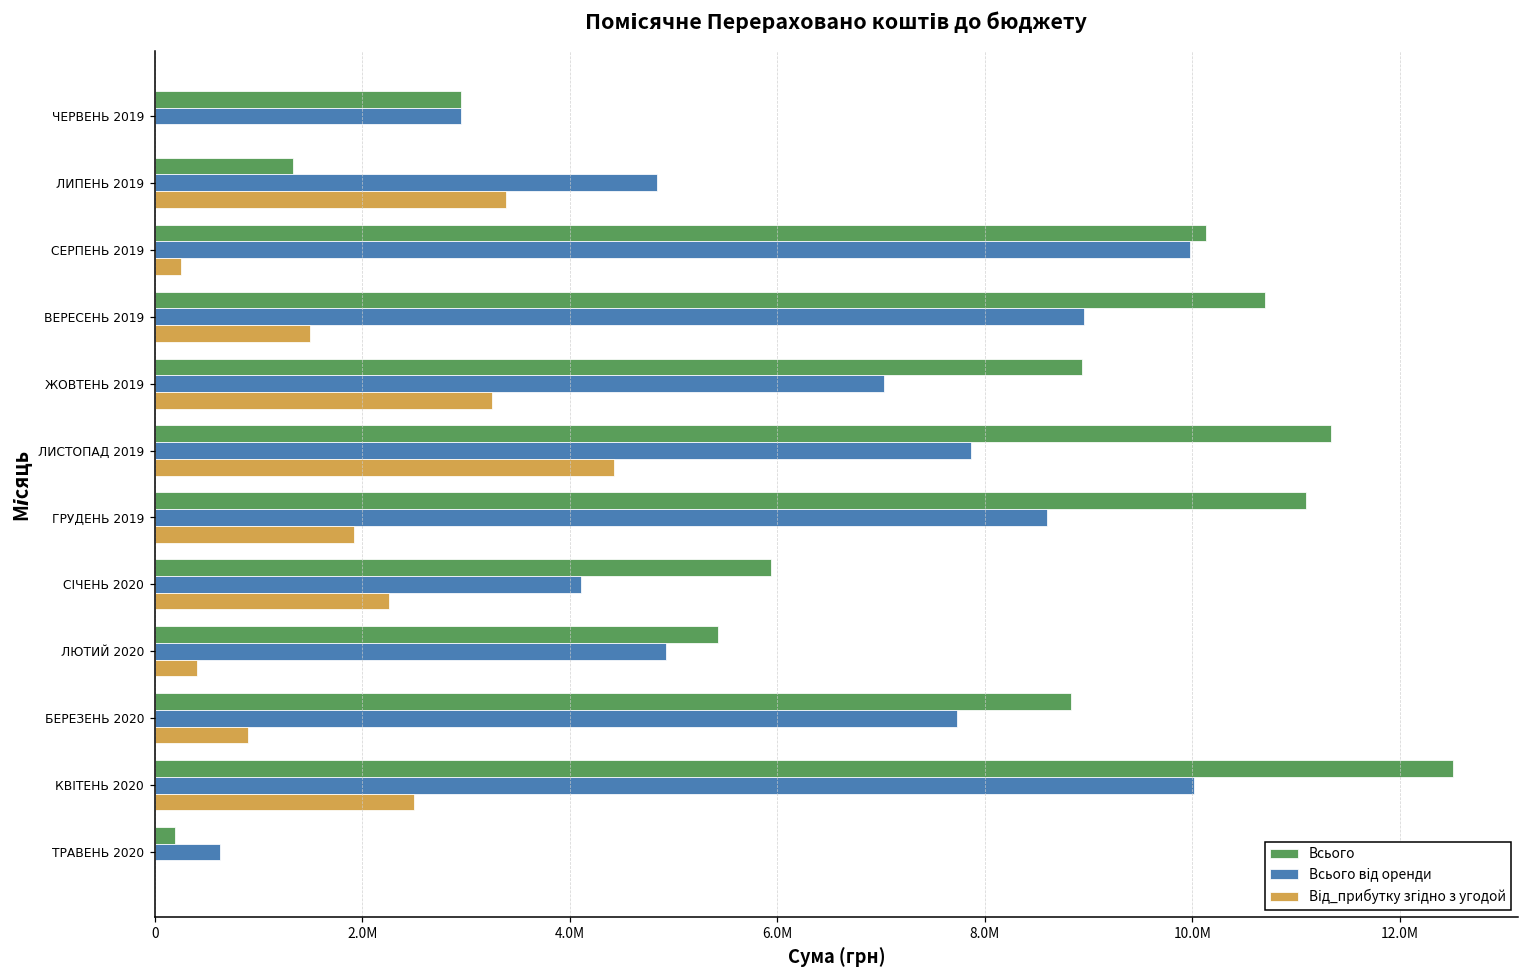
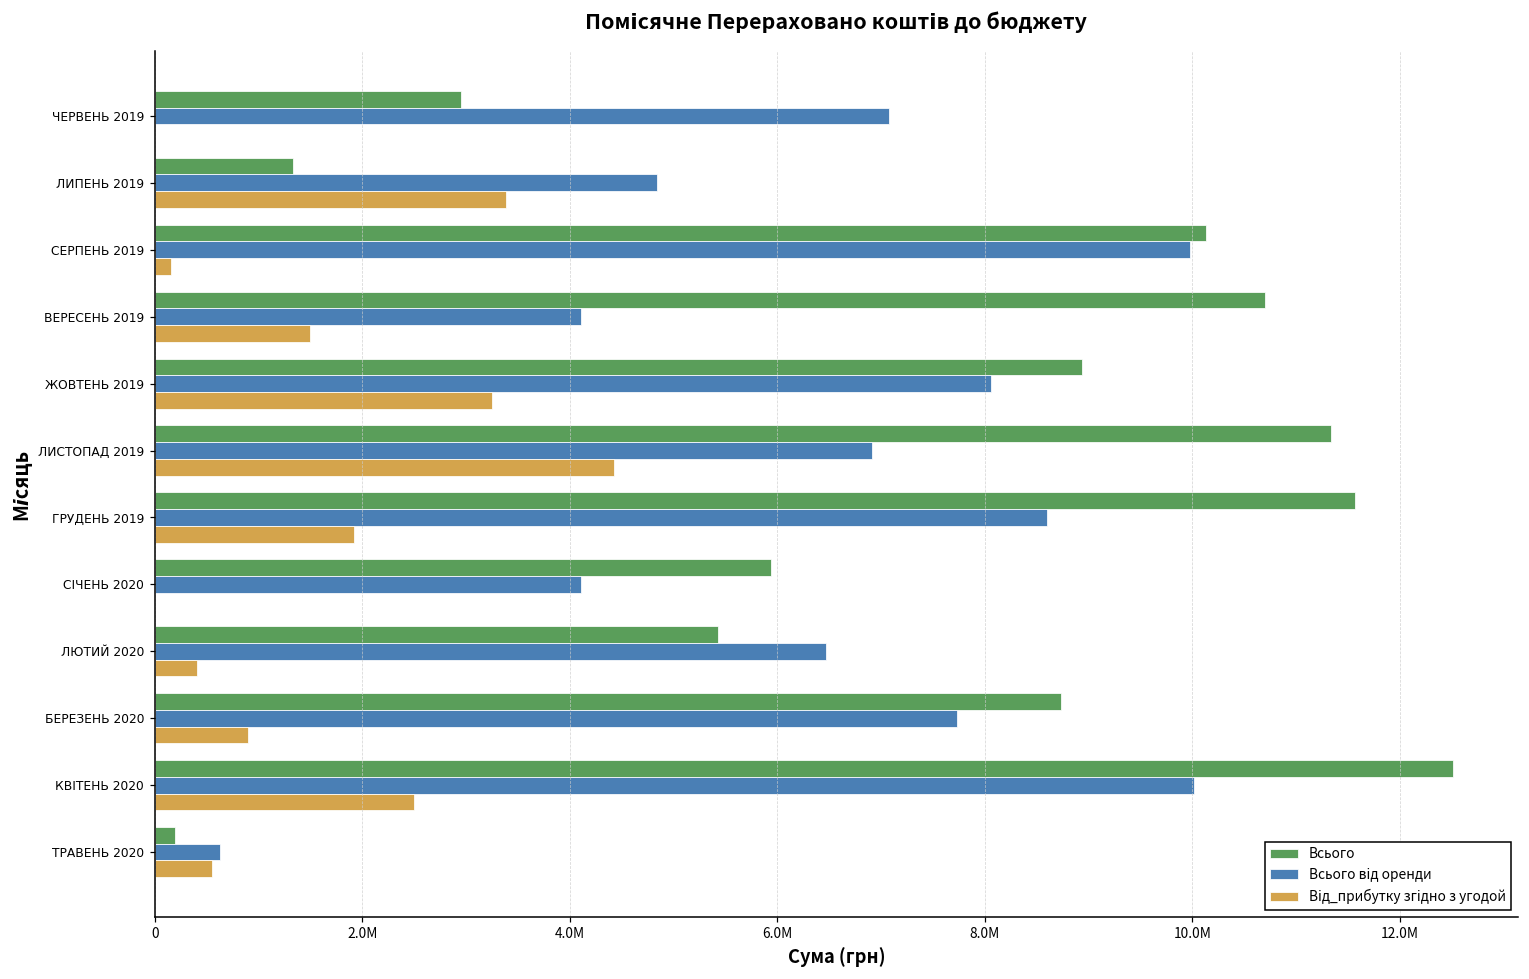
  {
    "Всього": {
      "ЧЕРВЕНЬ 2019": 2900000,
      "ЛИПЕНЬ 2019": 1300000,
      "СЕРПЕНЬ 2019": 10100000,
      "ВЕРЕСЕНЬ 2019": 10700000,
      "ЖОВТЕНЬ 2019": 8900000,
      "ЛИСТОПАД 2019": 11300000,
-     "ГРУДЕНЬ 2019": 11100000,
+     "ГРУДЕНЬ 2019": 11600000,
      "СІЧЕНЬ 2020": 5900000,
      "ЛЮТИЙ 2020": 5400000,
-     "БЕРЕЗЕНЬ 2020": 8800000,
+     "БЕРЕЗЕНЬ 2020": 8700000,
      "КВІТЕНЬ 2020": 12500000,
      "ТРАВЕНЬ 2020": 200000
    },
    "Всього від оренди": {
-     "ЧЕРВЕНЬ 2019": 2900000,
+     "ЧЕРВЕНЬ 2019": 7100000,
      "ЛИПЕНЬ 2019": 4800000,
      "СЕРПЕНЬ 2019": 10000000,
-     "ВЕРЕСЕНЬ 2019": 9000000,
-     "ЖОВТЕНЬ 2019": 7000000,
-     "ЛИСТОПАД 2019": 7900000,
+     "ВЕРЕСЕНЬ 2019": 4100000,
+     "ЖОВТЕНЬ 2019": 8100000,
+     "ЛИСТОПАД 2019": 6900000,
      "ГРУДЕНЬ 2019": 8600000,
      "СІЧЕНЬ 2020": 4100000,
-     "ЛЮТИЙ 2020": 4900000,
+     "ЛЮТИЙ 2020": 6500000,
      "БЕРЕЗЕНЬ 2020": 7700000,
      "КВІТЕНЬ 2020": 10000000,
      "ТРАВЕНЬ 2020": 600000
    },
    "Від_прибутку згідно з угодой": {
      "ЧЕРВЕНЬ 2019": 0,
      "ЛИПЕНЬ 2019": 3400000,
-     "СЕРПЕНЬ 2019": 300000,
+     "СЕРПЕНЬ 2019": 200000,
      "ВЕРЕСЕНЬ 2019": 1500000,
      "ЖОВТЕНЬ 2019": 3300000,
      "ЛИСТОПАД 2019": 4400000,
      "ГРУДЕНЬ 2019": 1900000,
-     "СІЧЕНЬ 2020": 2300000,
+     "СІЧЕНЬ 2020": 0,
      "ЛЮТИЙ 2020": 400000,
      "БЕРЕЗЕНЬ 2020": 900000,
      "КВІТЕНЬ 2020": 2500000,
-     "ТРАВЕНЬ 2020": 0
+     "ТРАВЕНЬ 2020": 600000
    }
  }
